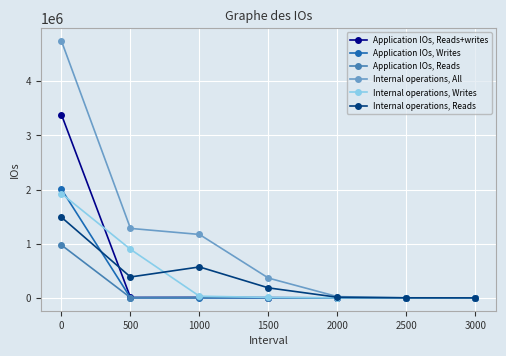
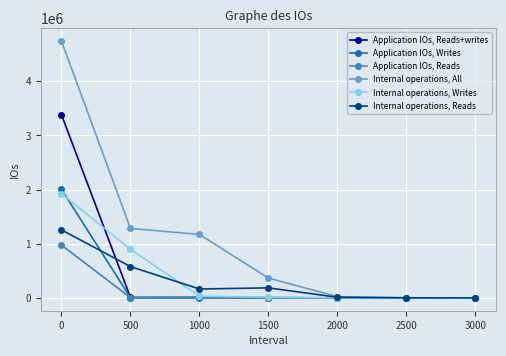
  {
    "Application IOs, Reads+writes": {
      "0": 3400000
    },
    "Internal operations, Writes": {
      "0": 1900000,
      "500": 900000
    },
    "Internal operations, Reads": {
-     "0": 1500000,
-     "500": 400000,
-     "1000": 600000,
+     "0": 1300000,
+     "500": 600000,
+     "1000": 200000,
      "1500": 200000
    }
  }
